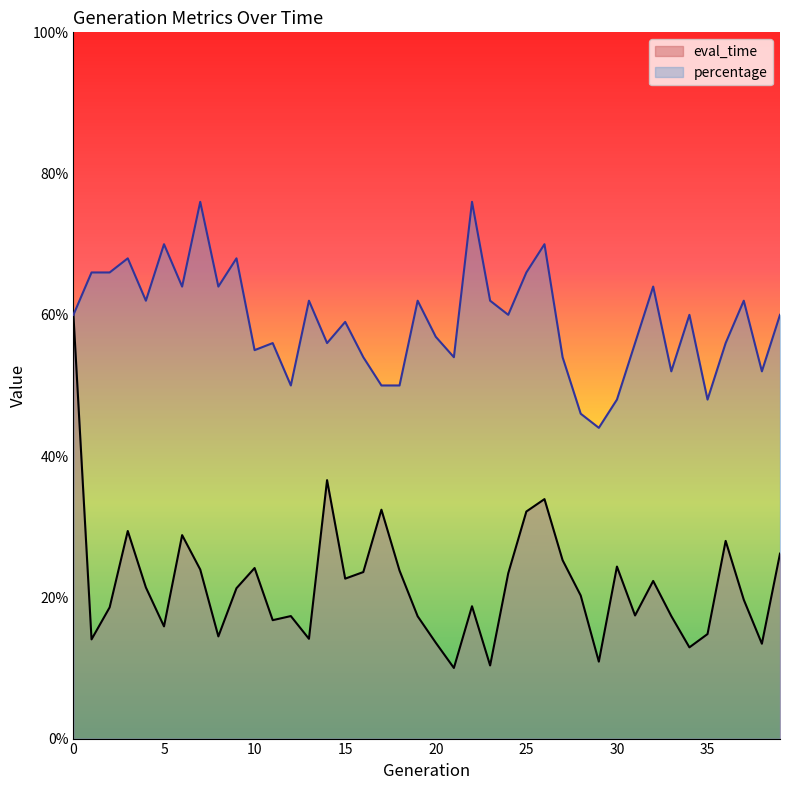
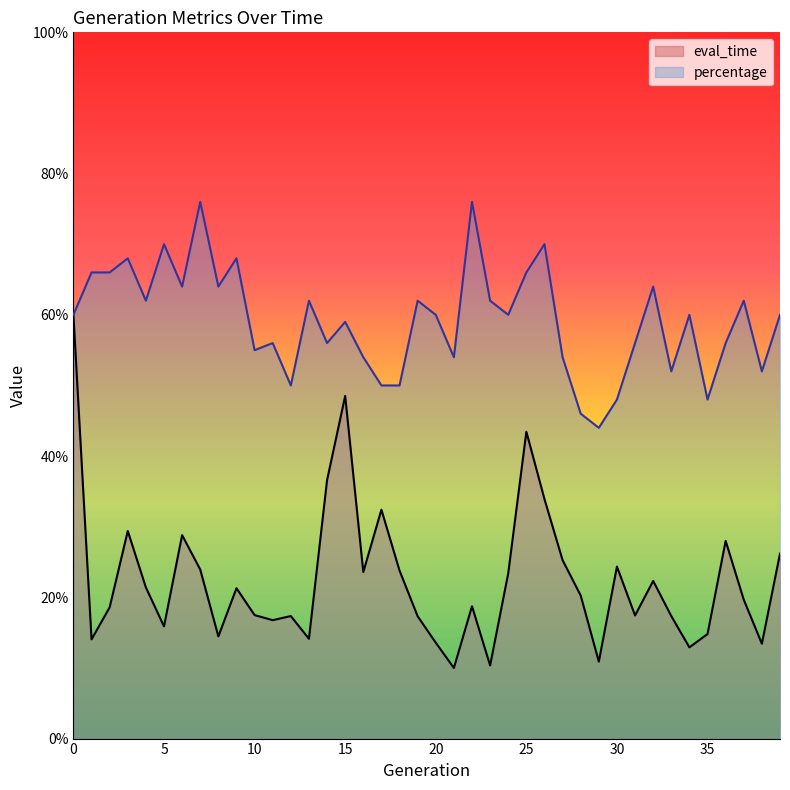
  {
    "eval_time": {
      "5": "16%",
-     "10": "24%",
-     "15": "23%",
+     "10": "17%",
+     "15": "49%",
      "20": "14%",
-     "25": "32%",
+     "25": "43%",
      "30": "24%",
      "35": "15%"
    },
    "percentage": {
      "5": "70%",
      "10": "55%",
      "15": "59%",
-     "20": "57%",
+     "20": "60%",
      "25": "66%",
      "30": "48%",
      "35": "48%"
    }
  }
